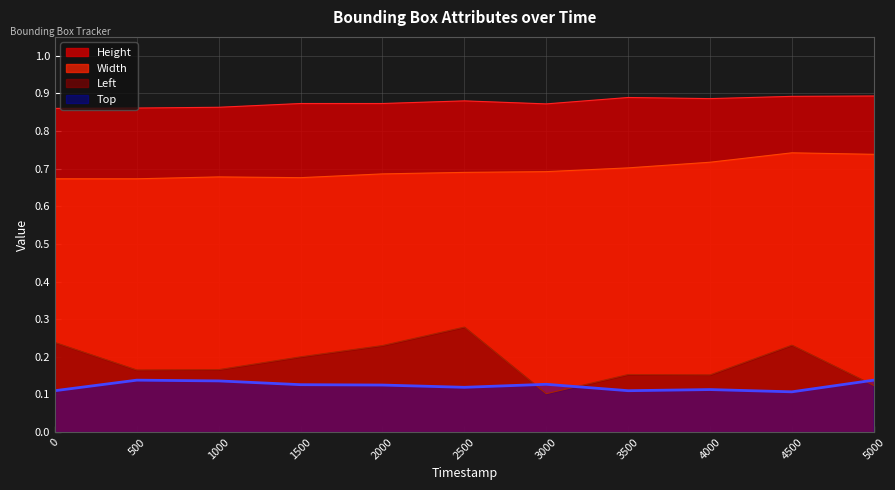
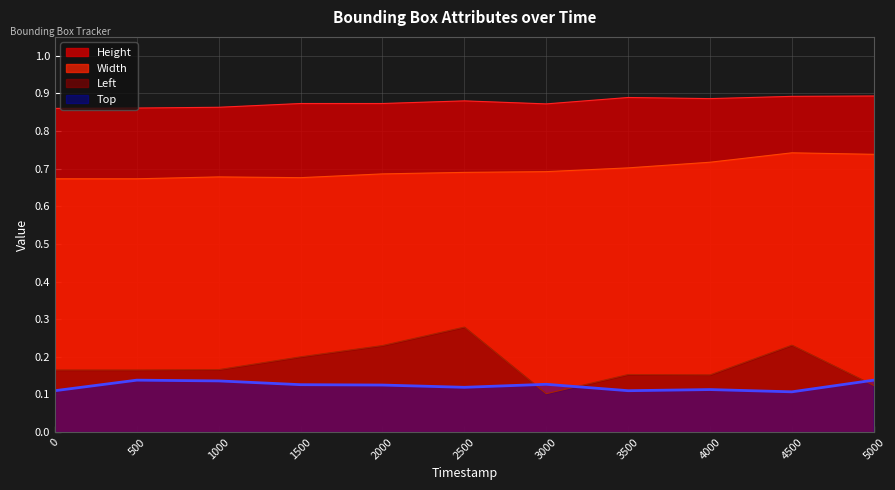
  {
    "Left": {
-     "0": 0.24,
+     "0": 0.17,
      "500": 0.17,
      "1000": 0.17,
      "1500": 0.20,
      "2000": 0.23,
      "2500": 0.28,
      "3000": 0.10,
      "3500": 0.15,
      "4000": 0.15,
      "4500": 0.23,
      "5000": 0.12
    },
    "Top": {
      "0": 0.11,
      "500": 0.14,
      "1000": 0.14,
      "1500": 0.13,
      "2000": 0.13,
      "2500": 0.12,
      "3000": 0.13,
      "3500": 0.11,
      "4000": 0.11,
      "4500": 0.11,
      "5000": 0.14
    }
  }
